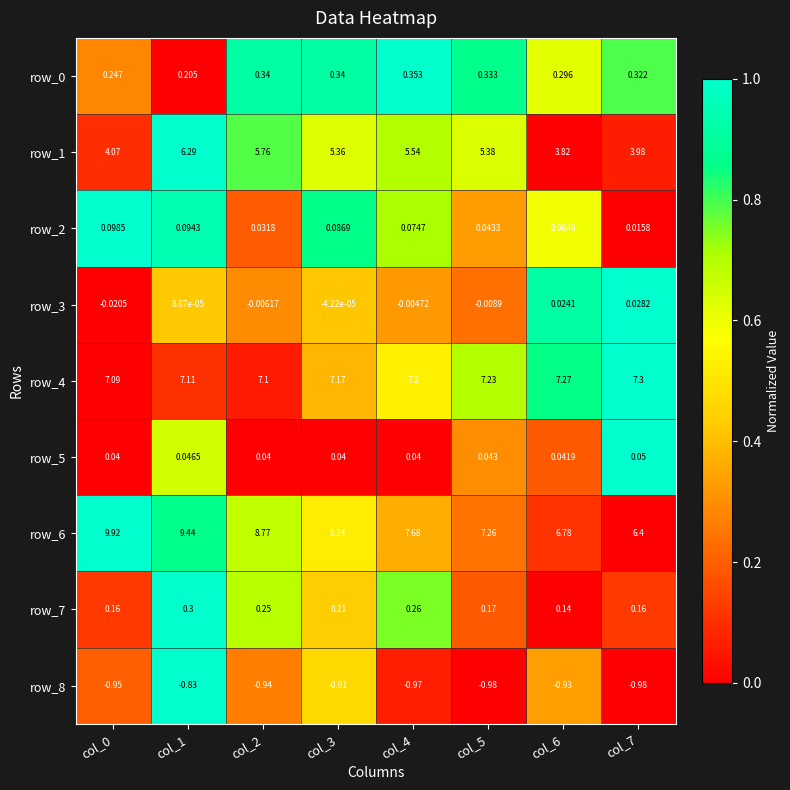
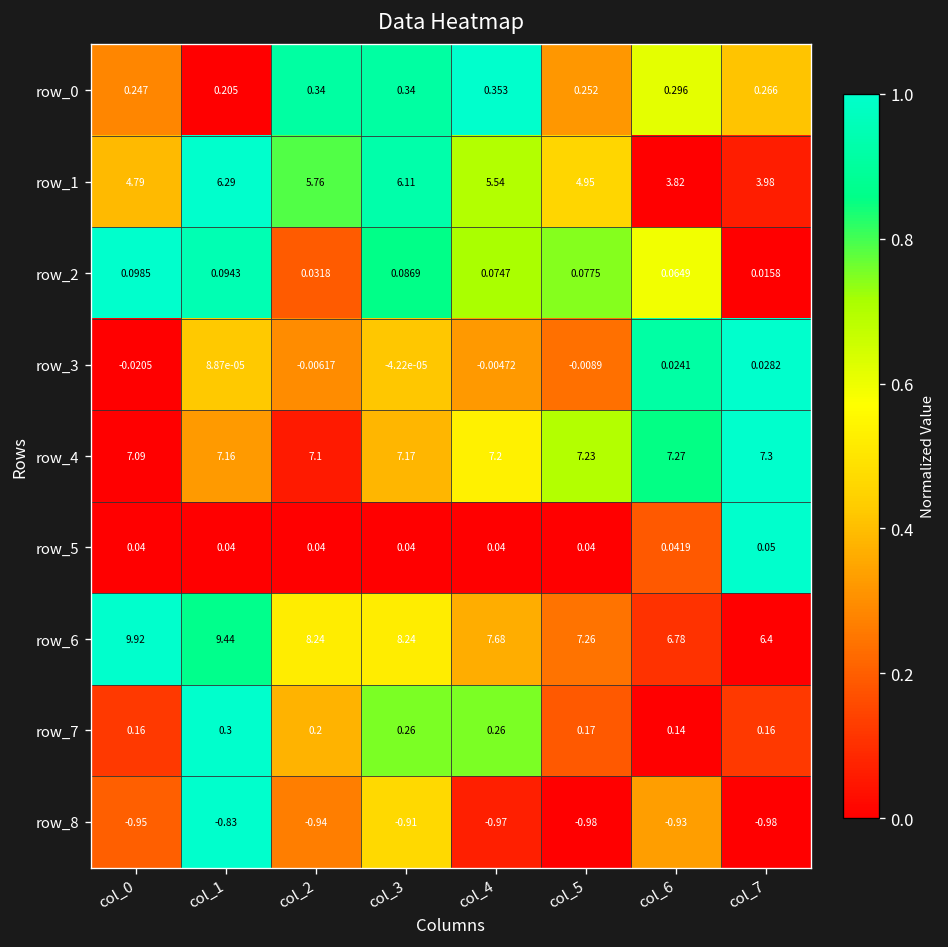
  {
    "row_0": {
      "col_0": "0.247",
      "col_1": "0.205",
      "col_2": "0.34",
      "col_3": "0.34",
      "col_4": "0.353",
-     "col_5": "0.333",
+     "col_5": "0.252",
      "col_6": "0.296",
-     "col_7": "0.322"
+     "col_7": "0.266"
    },
    "row_1": {
-     "col_0": "4.07",
+     "col_0": "4.79",
      "col_1": "6.29",
      "col_2": "5.76",
-     "col_3": "5.36",
+     "col_3": "6.11",
      "col_4": "5.54",
-     "col_5": "5.38",
+     "col_5": "4.95",
      "col_6": "3.82",
      "col_7": "3.98"
    },
    "row_2": {
      "col_0": "0.0985",
      "col_1": "0.0943",
      "col_2": "0.0318",
      "col_3": "0.0869",
      "col_4": "0.0747",
-     "col_5": "0.0433",
+     "col_5": "0.0775",
      "col_6": "0.0649",
      "col_7": "0.0158"
    },
    "row_3": {
      "col_0": "-0.0205",
      "col_1": "8.87e-05",
      "col_2": "-0.00617",
      "col_3": "-4.22e-05",
      "col_4": "-0.00472",
      "col_5": "-0.0089",
      "col_6": "0.0241",
      "col_7": "0.0282"
    },
    "row_4": {
      "col_0": "7.09",
-     "col_1": "7.11",
+     "col_1": "7.16",
      "col_2": "7.1",
      "col_3": "7.17",
      "col_4": "7.2",
      "col_5": "7.23",
      "col_6": "7.27",
      "col_7": "7.3"
    },
    "row_5": {
      "col_0": "0.04",
-     "col_1": "0.0465",
+     "col_1": "0.04",
      "col_2": "0.04",
      "col_3": "0.04",
      "col_4": "0.04",
-     "col_5": "0.043",
+     "col_5": "0.04",
      "col_6": "0.0419",
      "col_7": "0.05"
    },
    "row_6": {
      "col_0": "9.92",
      "col_1": "9.44",
-     "col_2": "8.77",
+     "col_2": "8.24",
      "col_3": "8.24",
      "col_4": "7.68",
      "col_5": "7.26",
      "col_6": "6.78",
      "col_7": "6.4"
    },
    "row_7": {
      "col_0": "0.16",
      "col_1": "0.3",
-     "col_2": "0.25",
-     "col_3": "0.21",
+     "col_2": "0.2",
+     "col_3": "0.26",
      "col_4": "0.26",
      "col_5": "0.17",
      "col_6": "0.14",
      "col_7": "0.16"
    },
    "row_8": {
      "col_0": "-0.95",
      "col_1": "-0.83",
      "col_2": "-0.94",
      "col_3": "-0.91",
      "col_4": "-0.97",
      "col_5": "-0.98",
      "col_6": "-0.93",
      "col_7": "-0.98"
    }
  }
